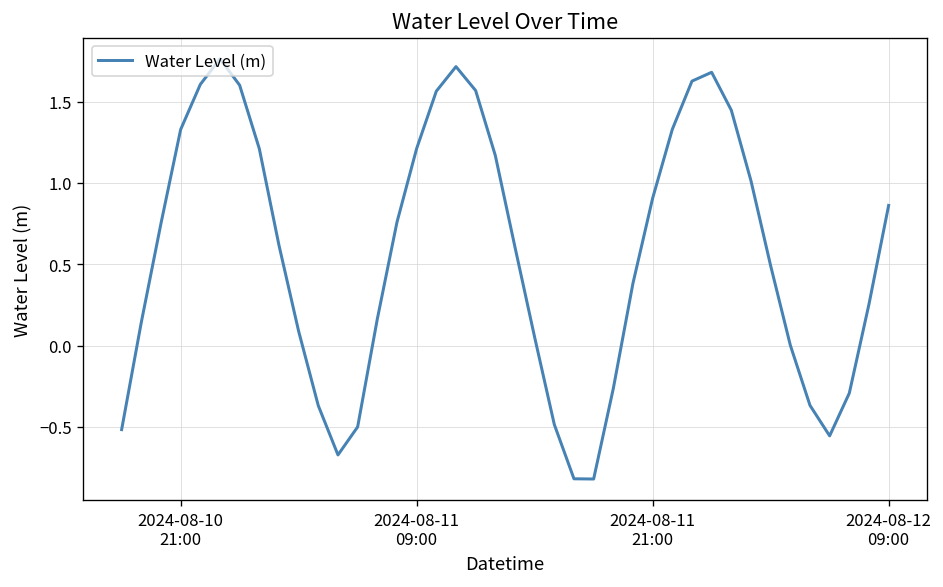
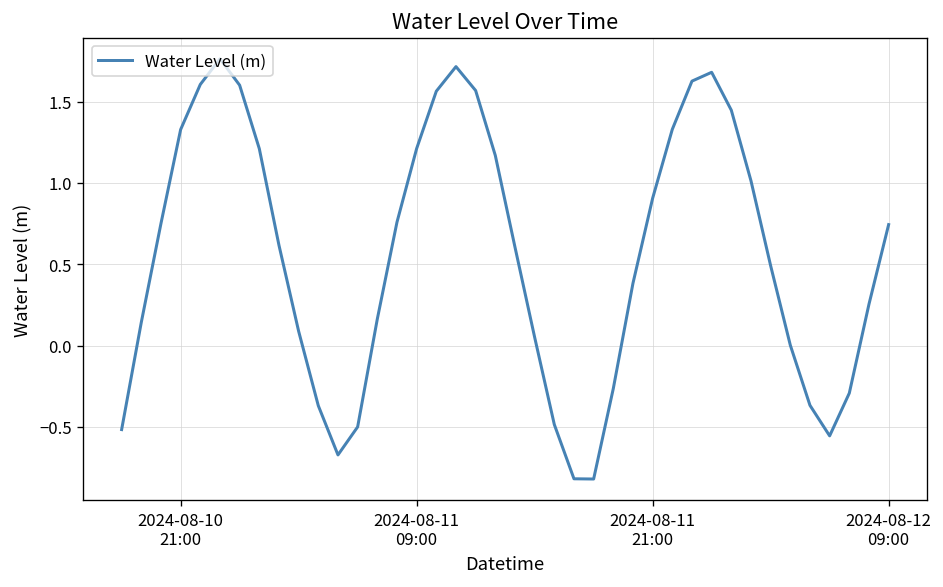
  {
    "2024-08-10 21:00": 1.33,
    "2024-08-11 09:00": 1.21,
    "2024-08-11 21:00": 0.91,
-   "2024-08-12 09:00": 0.86
+   "2024-08-12 09:00": 0.74
  }
